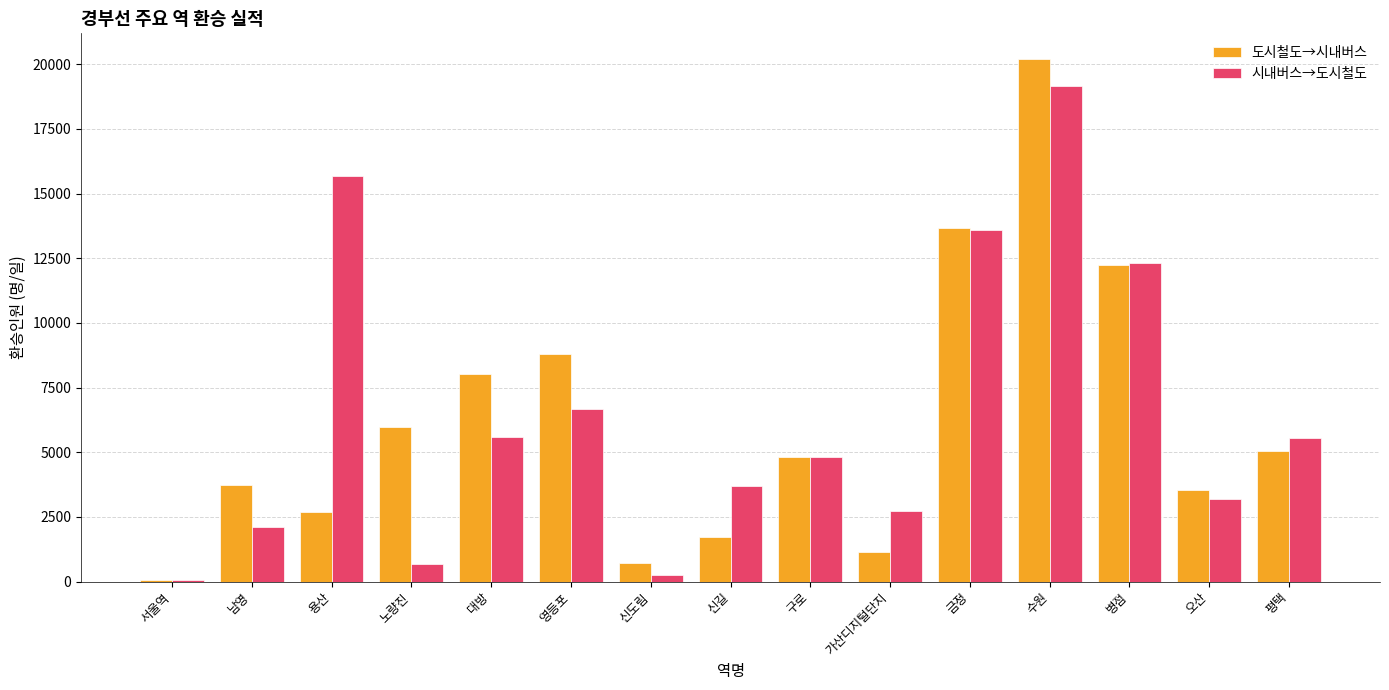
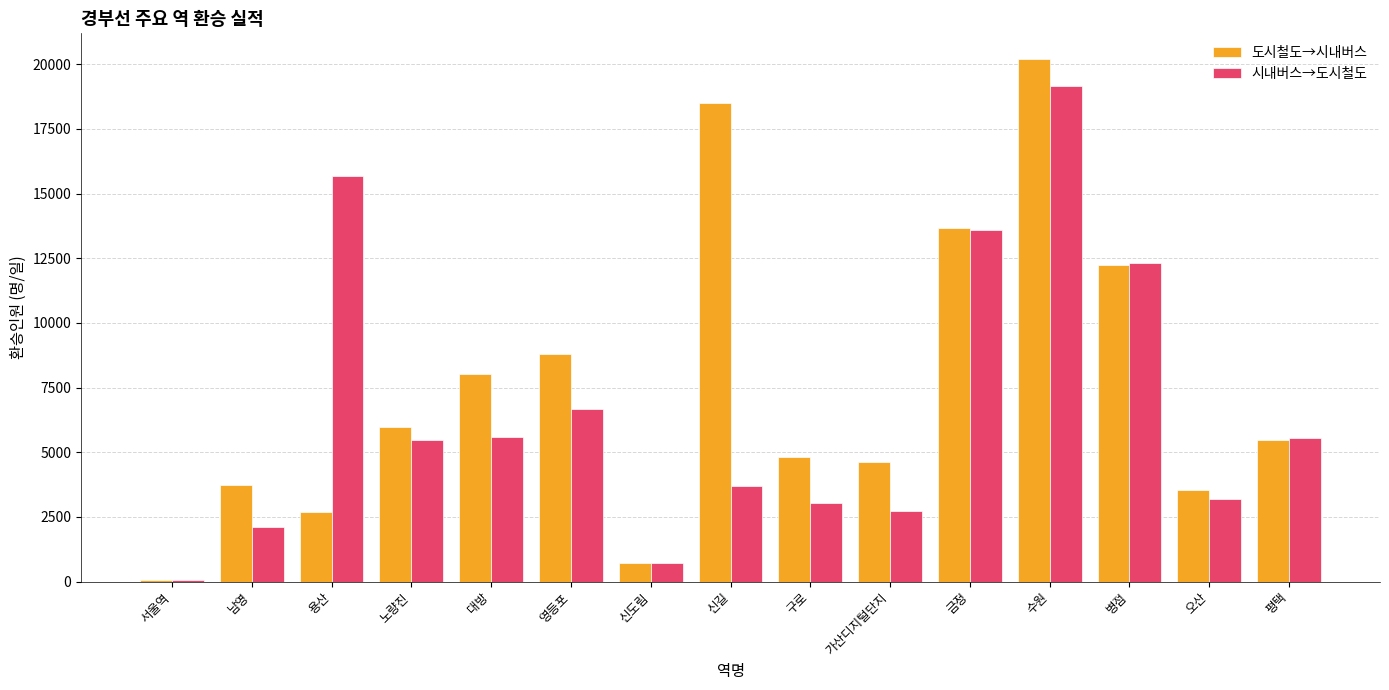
  {
    "도시철도→시내버스": {
      "남영": 3700,
      "용산": 2700,
      "노량진": 6000,
      "대방": 8000,
      "영등포": 8800,
      "신도림": 700,
-     "신길": 1700,
+     "신길": 18500,
      "구로": 4800,
-     "가산디지털단지": 1100,
+     "가산디지털단지": 4600,
      "금정": 13700,
      "수원": 20200,
      "병점": 12300,
      "오산": 3500,
-     "평택": 5100
+     "평택": 5500
    },
    "시내버스→도시철도": {
      "남영": 2100,
      "용산": 15700,
-     "노량진": 700,
+     "노량진": 5500,
      "대방": 5600,
      "영등포": 6700,
-     "신도림": 300,
+     "신도림": 700,
      "신길": 3700,
-     "구로": 4800,
+     "구로": 3000,
      "가산디지털단지": 2700,
      "금정": 13600,
      "수원": 19200,
      "병점": 12300,
      "오산": 3200,
      "평택": 5600
    }
  }
